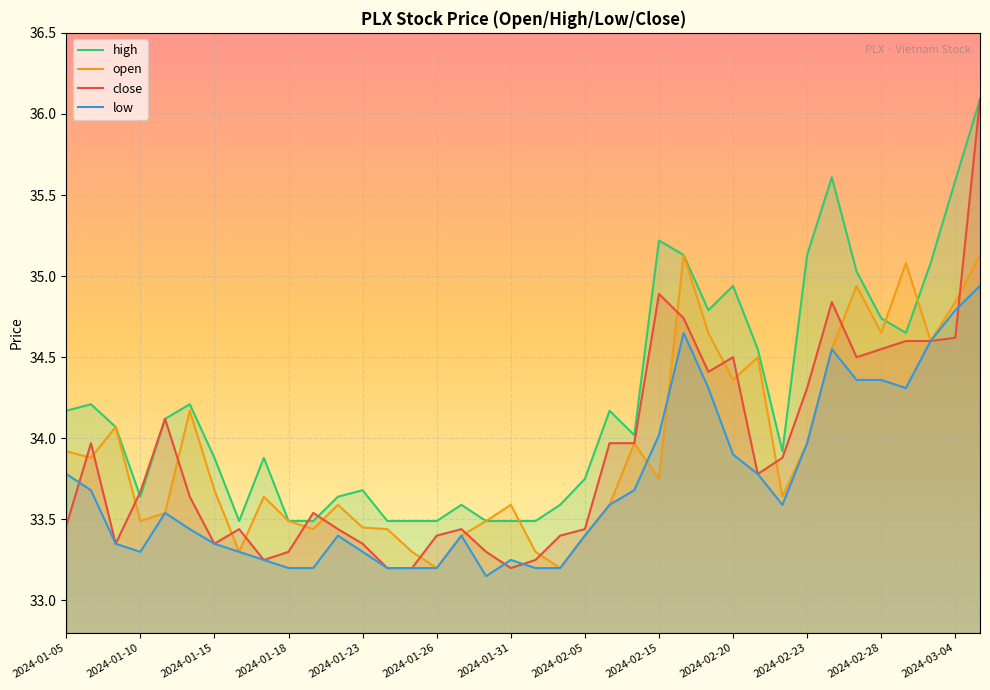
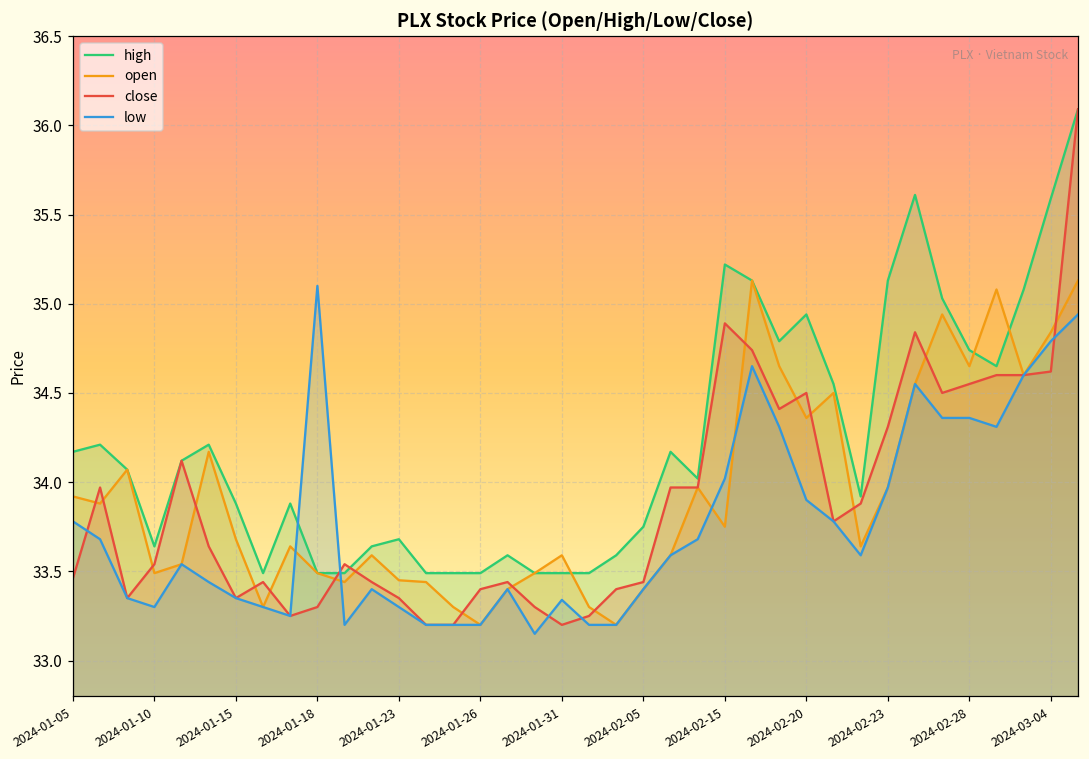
  {
    "high": {
      "2024-01-05": 34.17,
      "2024-01-10": 33.64,
      "2024-01-15": 33.88,
      "2024-01-23": 33.68,
      "2024-01-26": 33.49,
      "2024-01-31": 33.49,
      "2024-02-05": 33.75,
      "2024-02-15": 35.22,
      "2024-02-20": 34.94,
      "2024-02-23": 35.13,
      "2024-02-28": 34.74,
      "2024-03-04": 35.59
    },
    "open": {
      "2024-01-05": 33.92,
      "2024-01-10": 33.49,
      "2024-01-15": 33.68,
      "2024-01-23": 33.45,
      "2024-01-31": 33.59,
      "2024-02-15": 33.75,
      "2024-02-20": 34.36,
      "2024-02-28": 34.65,
      "2024-03-04": 34.84
    },
    "close": {
      "2024-01-05": 33.46,
-     "2024-01-10": 33.67,
+     "2024-01-10": 33.54,
      "2024-01-18": 33.30,
      "2024-01-23": 33.35,
      "2024-01-26": 33.40,
      "2024-01-31": 33.20,
      "2024-02-05": 33.44,
      "2024-02-15": 34.89,
      "2024-02-20": 34.50,
      "2024-02-23": 34.31,
      "2024-02-28": 34.55,
      "2024-03-04": 34.62
    },
    "low": {
      "2024-01-05": 33.78,
      "2024-01-10": 33.30,
-     "2024-01-18": 33.2,
+     "2024-01-18": 35.1,
      "2024-01-23": 33.30,
-     "2024-01-31": 33.25,
+     "2024-01-31": 33.34,
      "2024-02-15": 34.02,
      "2024-02-20": 33.90,
      "2024-02-28": 34.36,
      "2024-03-04": 34.79
    }
  }
